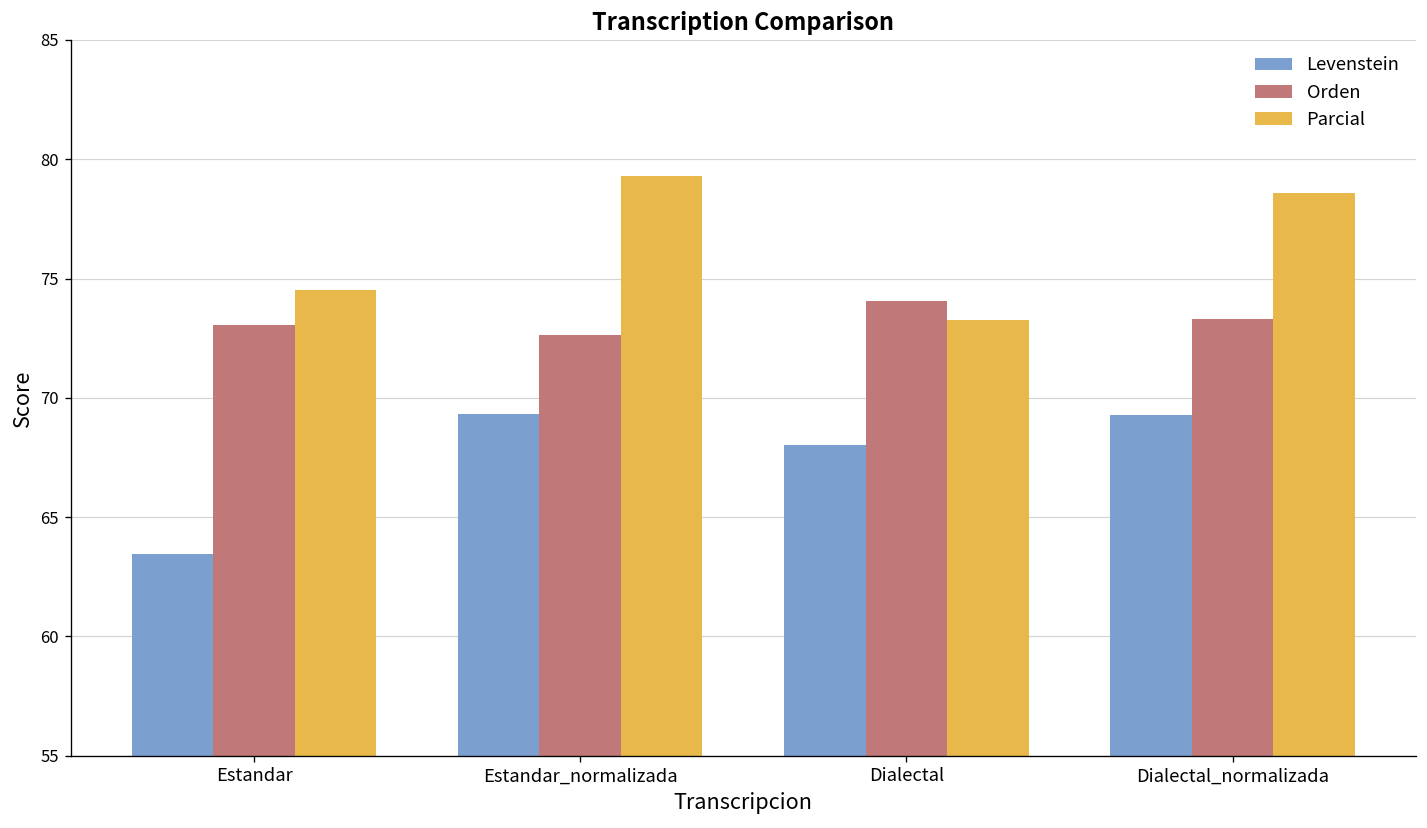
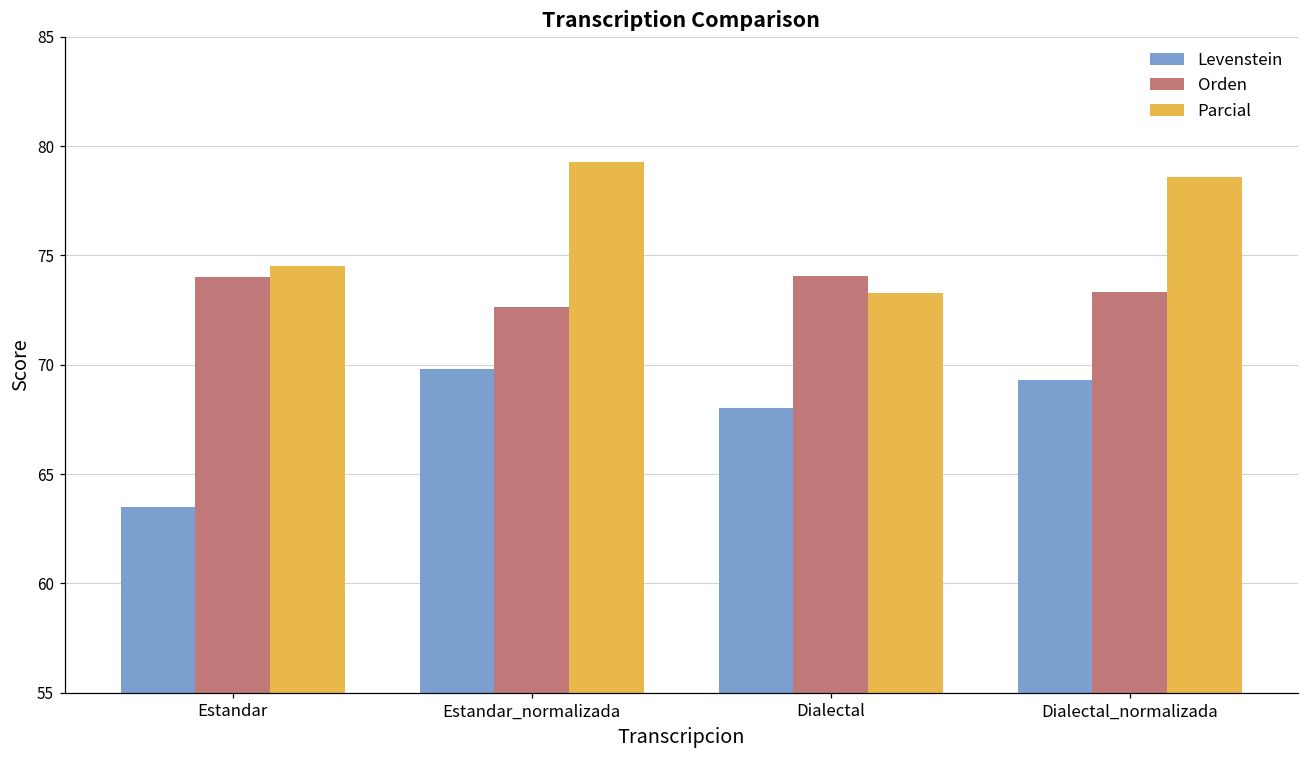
  {
    "Levenstein": {
      "Estandar": 63.5,
-     "Estandar_normalizada": 69.3,
+     "Estandar_normalizada": 69.8,
      "Dialectal": 68.0,
      "Dialectal_normalizada": 69.3
    },
    "Orden": {
-     "Estandar": 73.0,
+     "Estandar": 74.0,
      "Estandar_normalizada": 72.6,
      "Dialectal": 74.0,
      "Dialectal_normalizada": 73.3
    },
    "Parcial": {
      "Estandar": 74.5,
      "Estandar_normalizada": 79.3,
      "Dialectal": 73.3,
      "Dialectal_normalizada": 78.6
    }
  }
